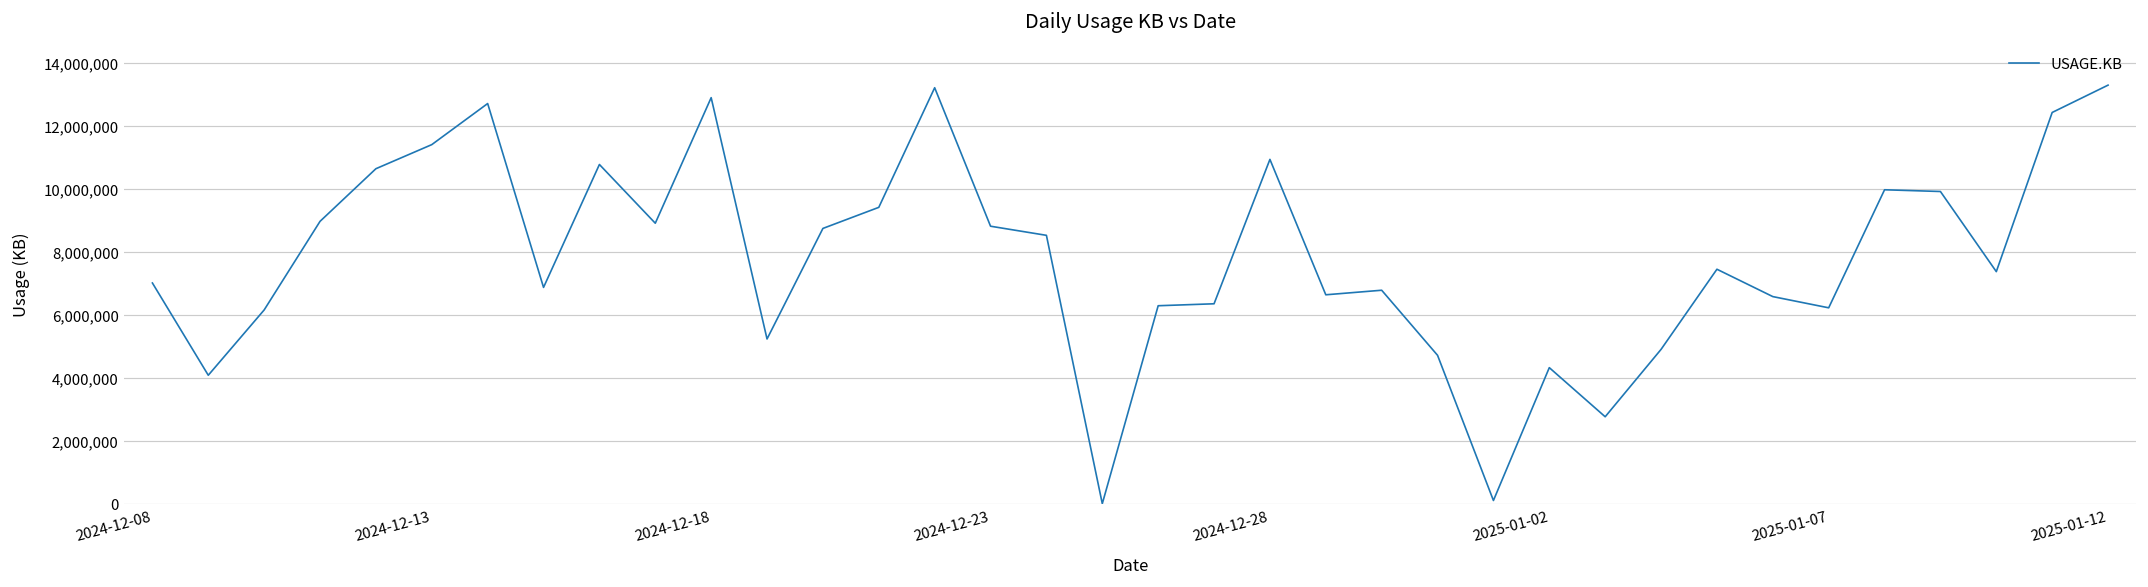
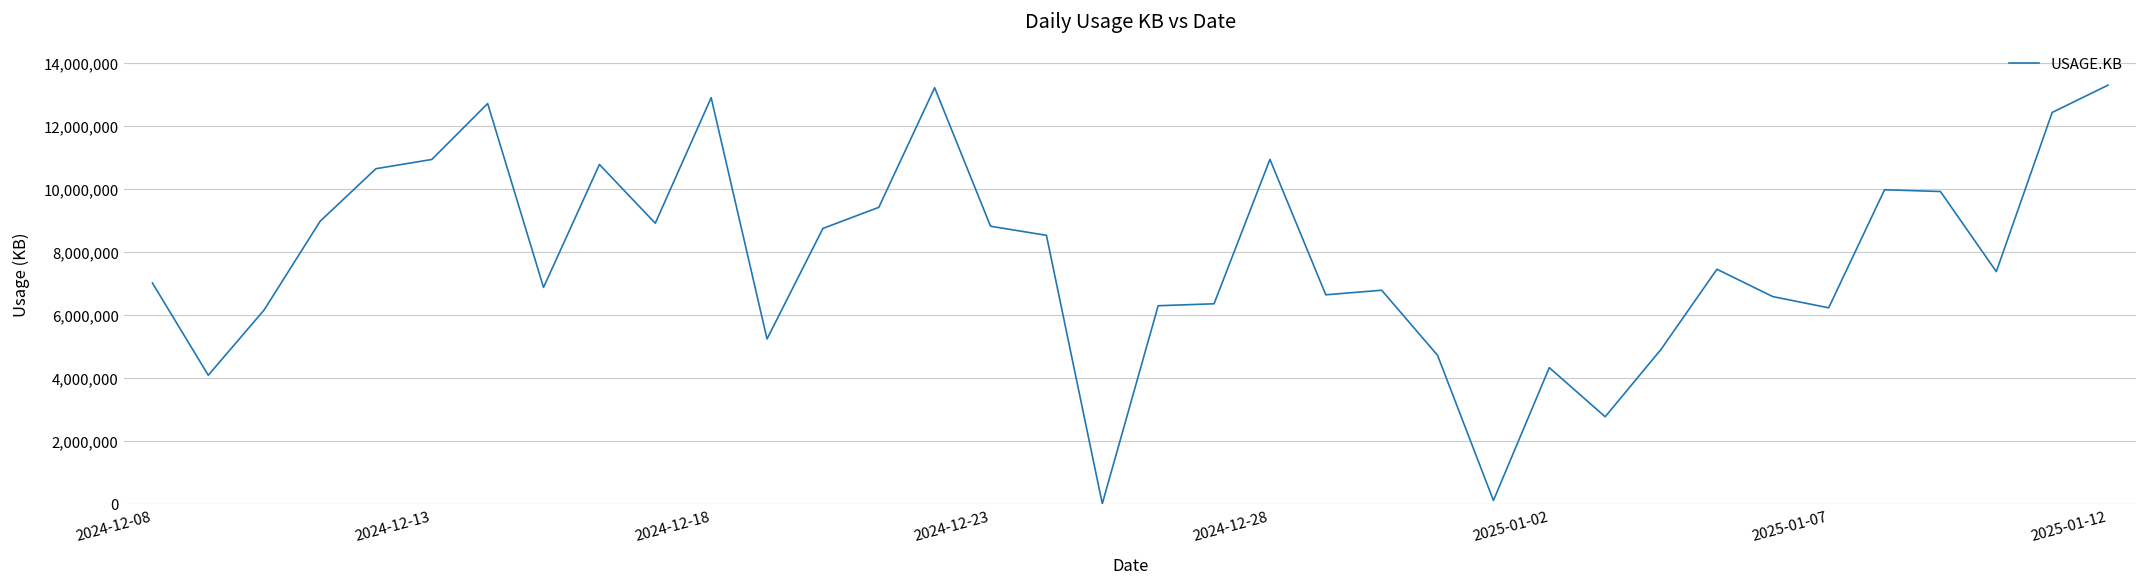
  {
    "2024-12-08": "7,000,000",
-   "2024-12-13": "11,400,000",
+   "2024-12-13": "10,900,000",
    "2024-12-18": "12,900,000",
    "2024-12-23": "8,800,000",
    "2024-12-28": "10,900,000",
    "2025-01-02": "4,300,000",
    "2025-01-07": "6,200,000",
    "2025-01-12": "13,300,000"
  }
